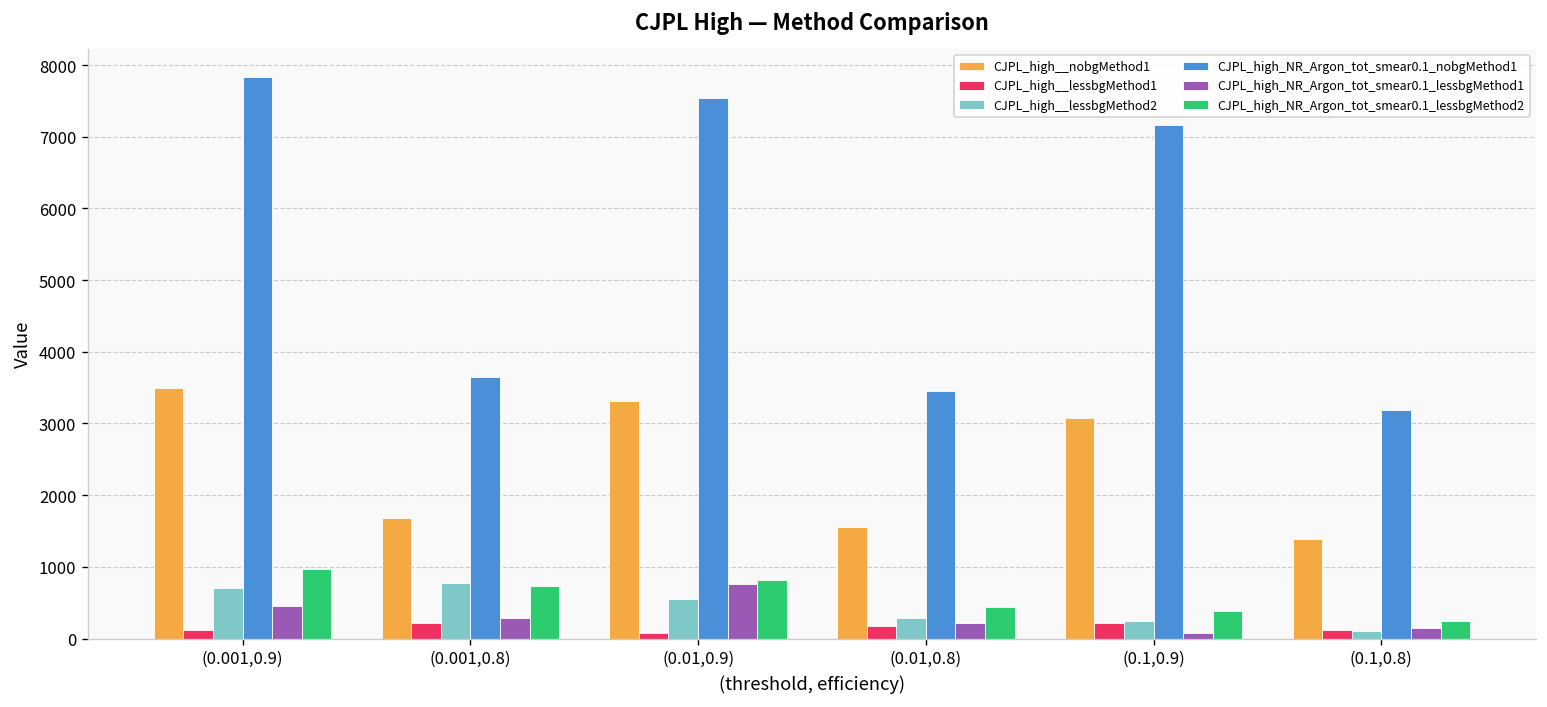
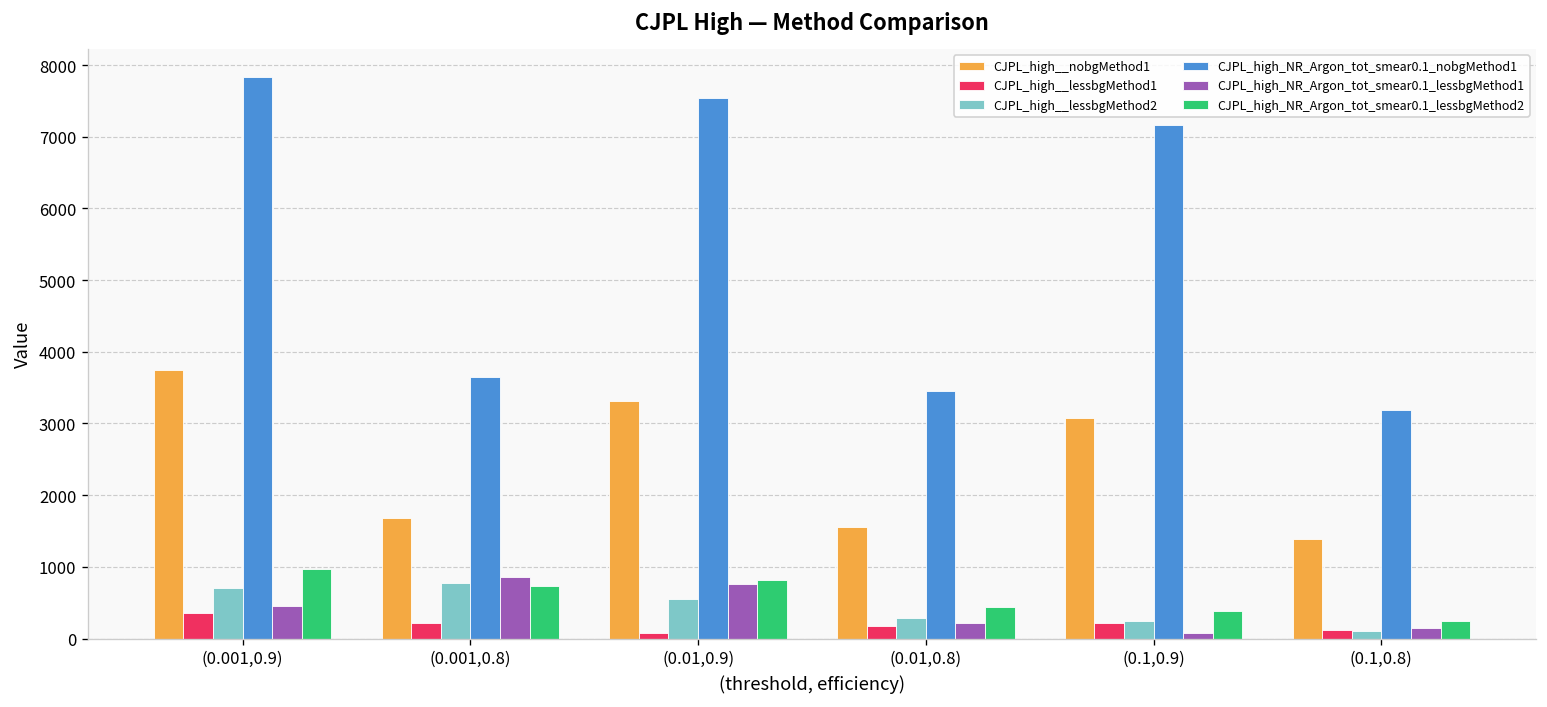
  {
    "CJPL_high__nobgMethod1": {
-     "(0.001,0.9)": 3500,
+     "(0.001,0.9)": 3800,
      "(0.001,0.8)": 1700,
      "(0.01,0.9)": 3300,
      "(0.01,0.8)": 1600,
      "(0.1,0.9)": 3100,
      "(0.1,0.8)": 1400
    },
    "CJPL_high__lessbgMethod1": {
-     "(0.001,0.9)": 100,
+     "(0.001,0.9)": 400,
      "(0.001,0.8)": 200,
      "(0.01,0.9)": 100,
      "(0.01,0.8)": 200,
      "(0.1,0.9)": 200,
      "(0.1,0.8)": 100
    },
    "CJPL_high__lessbgMethod2": {
      "(0.001,0.9)": 700,
      "(0.001,0.8)": 800,
      "(0.01,0.9)": 600,
      "(0.01,0.8)": 300,
      "(0.1,0.9)": 200,
      "(0.1,0.8)": 100
    },
    "CJPL_high_NR_Argon_tot_smear0.1_nobgMethod1": {
      "(0.001,0.9)": 7800,
      "(0.001,0.8)": 3600,
      "(0.01,0.9)": 7500,
      "(0.01,0.8)": 3500,
      "(0.1,0.9)": 7200,
      "(0.1,0.8)": 3200
    },
    "CJPL_high_NR_Argon_tot_smear0.1_lessbgMethod1": {
      "(0.001,0.9)": 500,
-     "(0.001,0.8)": 300,
+     "(0.001,0.8)": 900,
      "(0.01,0.9)": 800,
      "(0.01,0.8)": 200,
      "(0.1,0.9)": 100,
      "(0.1,0.8)": 100
    },
    "CJPL_high_NR_Argon_tot_smear0.1_lessbgMethod2": {
      "(0.001,0.9)": 1000,
      "(0.001,0.8)": 700,
      "(0.01,0.9)": 800,
      "(0.01,0.8)": 400,
      "(0.1,0.9)": 400,
      "(0.1,0.8)": 200
    }
  }
